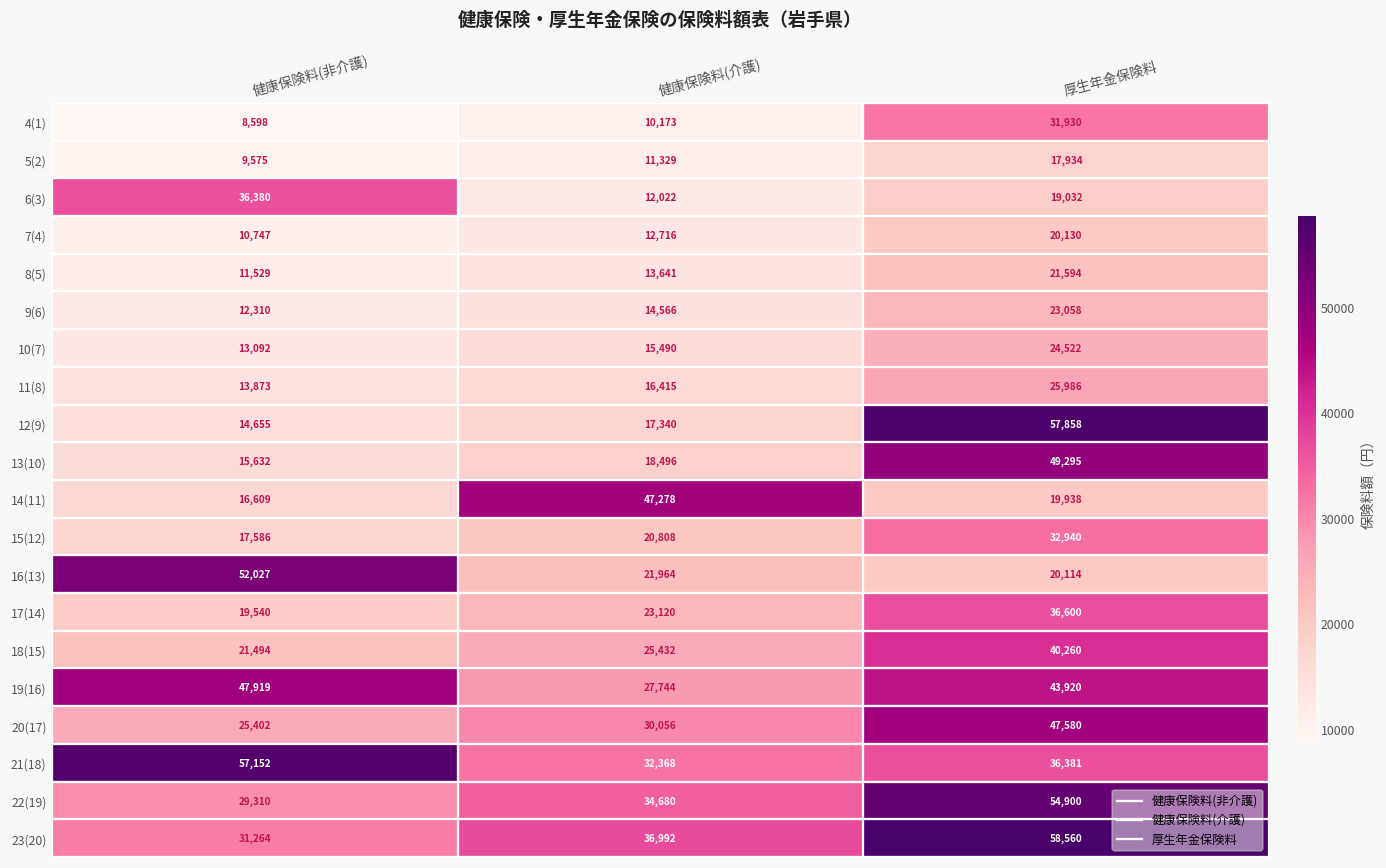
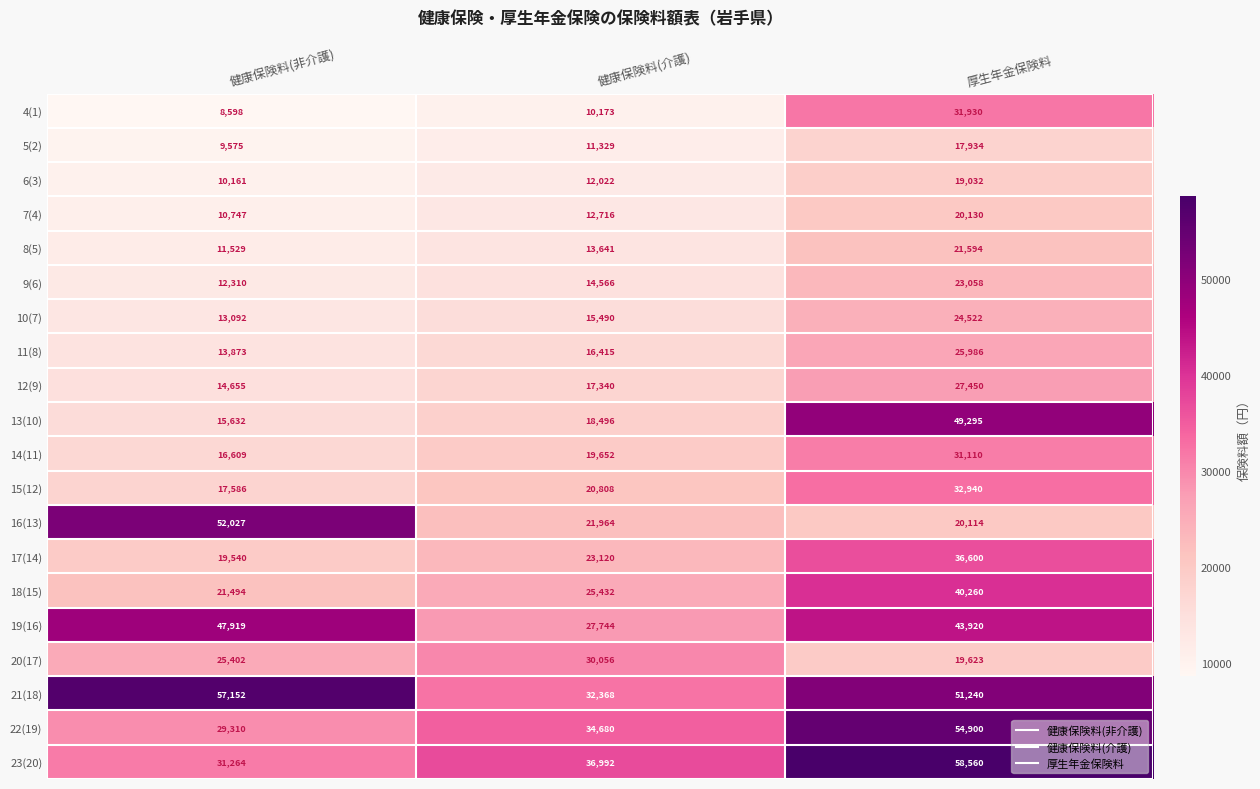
  {
    "4(1)": {
      "健康保険料(非介護)": "8,598",
      "健康保険料(介護)": "10,173",
      "厚生年金保険料": "31,930"
    },
    "5(2)": {
      "健康保険料(非介護)": "9,575",
      "健康保険料(介護)": "11,329",
      "厚生年金保険料": "17,934"
    },
    "6(3)": {
-     "健康保険料(非介護)": "36,380",
+     "健康保険料(非介護)": "10,161",
      "健康保険料(介護)": "12,022",
      "厚生年金保険料": "19,032"
    },
    "7(4)": {
      "健康保険料(非介護)": "10,747",
      "健康保険料(介護)": "12,716",
      "厚生年金保険料": "20,130"
    },
    "8(5)": {
      "健康保険料(非介護)": "11,529",
      "健康保険料(介護)": "13,641",
      "厚生年金保険料": "21,594"
    },
    "9(6)": {
      "健康保険料(非介護)": "12,310",
      "健康保険料(介護)": "14,566",
      "厚生年金保険料": "23,058"
    },
    "10(7)": {
      "健康保険料(非介護)": "13,092",
      "健康保険料(介護)": "15,490",
      "厚生年金保険料": "24,522"
    },
    "11(8)": {
      "健康保険料(非介護)": "13,873",
      "健康保険料(介護)": "16,415",
      "厚生年金保険料": "25,986"
    },
    "12(9)": {
      "健康保険料(非介護)": "14,655",
      "健康保険料(介護)": "17,340",
-     "厚生年金保険料": "57,858"
+     "厚生年金保険料": "27,450"
    },
    "13(10)": {
      "健康保険料(非介護)": "15,632",
      "健康保険料(介護)": "18,496",
      "厚生年金保険料": "49,295"
    },
    "14(11)": {
      "健康保険料(非介護)": "16,609",
-     "健康保険料(介護)": "47,278",
-     "厚生年金保険料": "19,938"
+     "健康保険料(介護)": "19,652",
+     "厚生年金保険料": "31,110"
    },
    "15(12)": {
      "健康保険料(非介護)": "17,586",
      "健康保険料(介護)": "20,808",
      "厚生年金保険料": "32,940"
    },
    "16(13)": {
      "健康保険料(非介護)": "52,027",
      "健康保険料(介護)": "21,964",
      "厚生年金保険料": "20,114"
    },
    "17(14)": {
      "健康保険料(非介護)": "19,540",
      "健康保険料(介護)": "23,120",
      "厚生年金保険料": "36,600"
    },
    "18(15)": {
      "健康保険料(非介護)": "21,494",
      "健康保険料(介護)": "25,432",
      "厚生年金保険料": "40,260"
    },
    "19(16)": {
      "健康保険料(非介護)": "47,919",
      "健康保険料(介護)": "27,744",
      "厚生年金保険料": "43,920"
    },
    "20(17)": {
      "健康保険料(非介護)": "25,402",
      "健康保険料(介護)": "30,056",
-     "厚生年金保険料": "47,580"
+     "厚生年金保険料": "19,623"
    },
    "21(18)": {
      "健康保険料(非介護)": "57,152",
      "健康保険料(介護)": "32,368",
-     "厚生年金保険料": "36,381"
+     "厚生年金保険料": "51,240"
    },
    "22(19)": {
      "健康保険料(非介護)": "29,310",
      "健康保険料(介護)": "34,680",
      "厚生年金保険料": "54,900"
    },
    "23(20)": {
      "健康保険料(非介護)": "31,264",
      "健康保険料(介護)": "36,992",
      "厚生年金保険料": "58,560"
    }
  }
